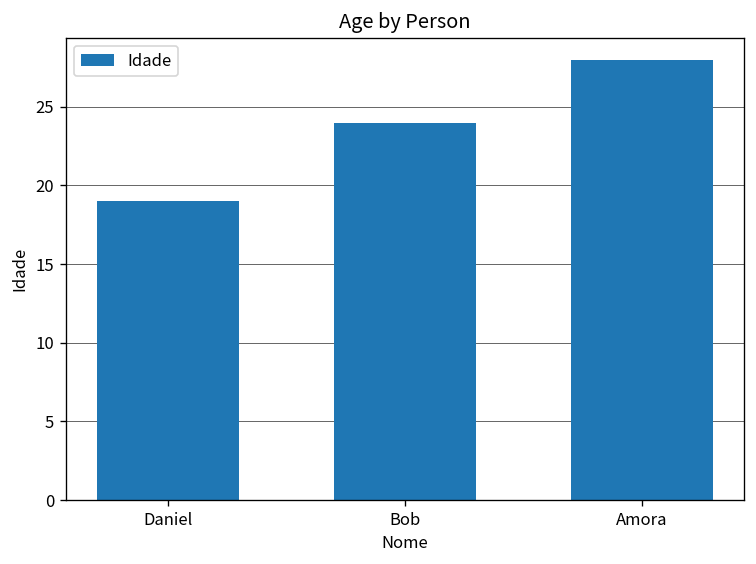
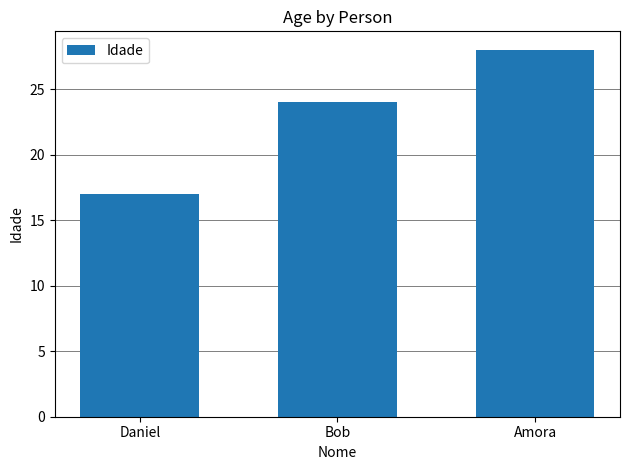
  {
-   "Daniel": 19,
+   "Daniel": 17,
    "Bob": 24,
    "Amora": 28
  }
